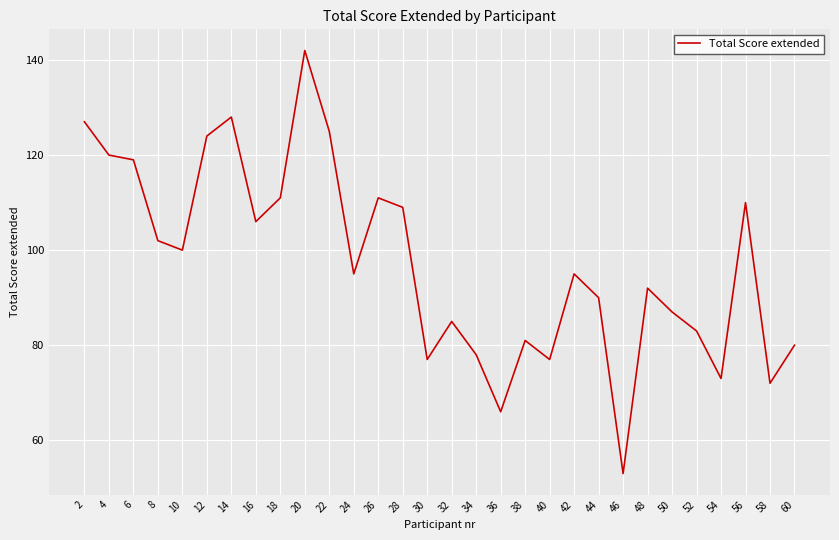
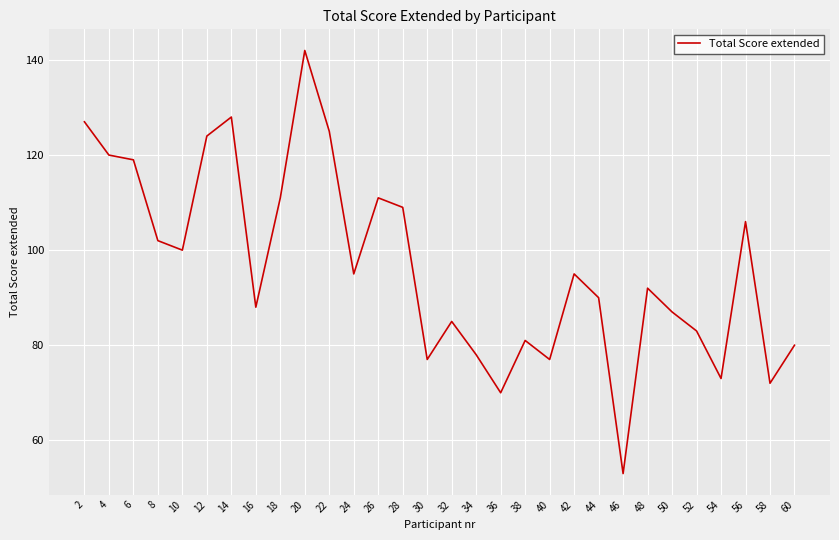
  {
    "2": 127,
    "4": 120,
    "6": 119,
    "8": 102,
    "10": 100,
    "12": 124,
    "14": 128,
-   "16": 106,
+   "16": 88,
    "18": 111,
    "20": 142,
    "22": 125,
    "24": 95,
    "26": 111,
    "28": 109,
    "30": 77,
    "32": 85,
    "34": 78,
-   "36": 66,
+   "36": 70,
    "38": 81,
    "40": 77,
    "42": 95,
    "44": 90,
    "46": 53,
    "48": 92,
    "50": 87,
    "52": 83,
    "54": 73,
-   "56": 110,
+   "56": 106,
    "58": 72,
    "60": 80
  }
